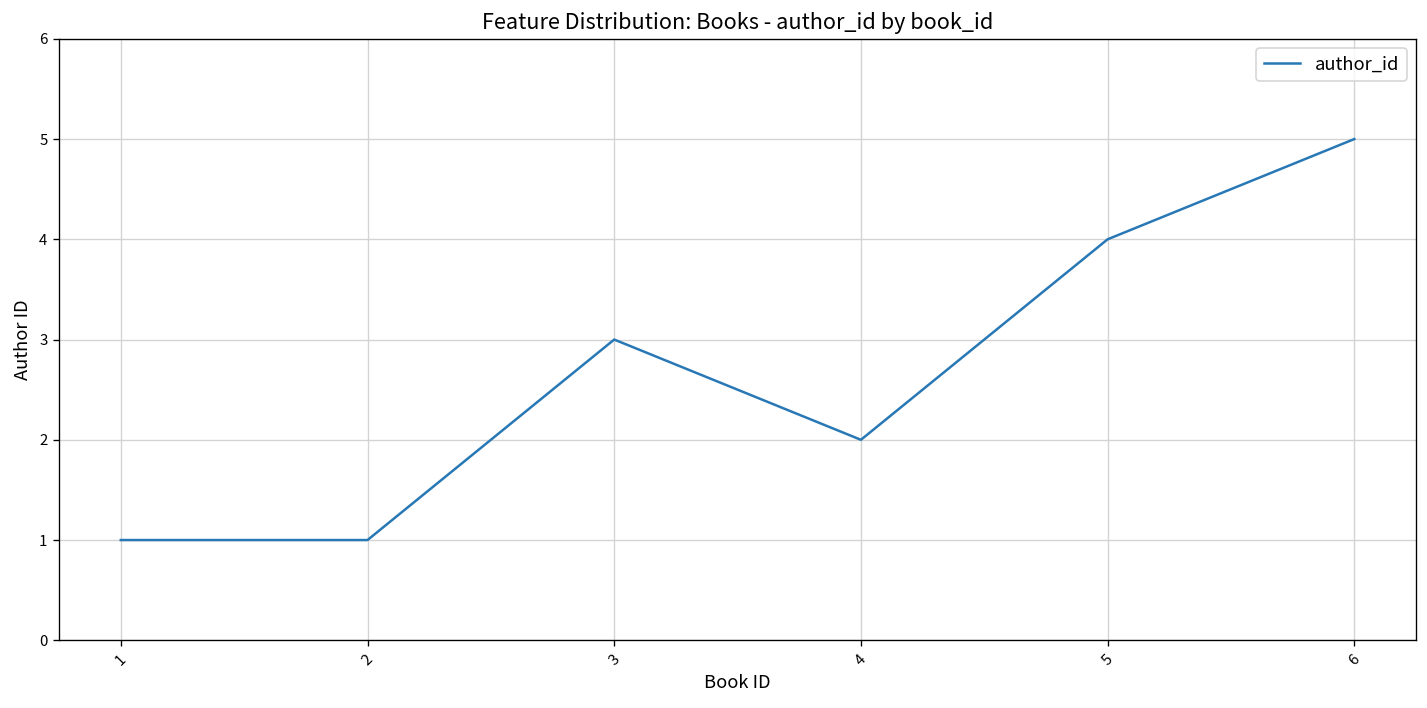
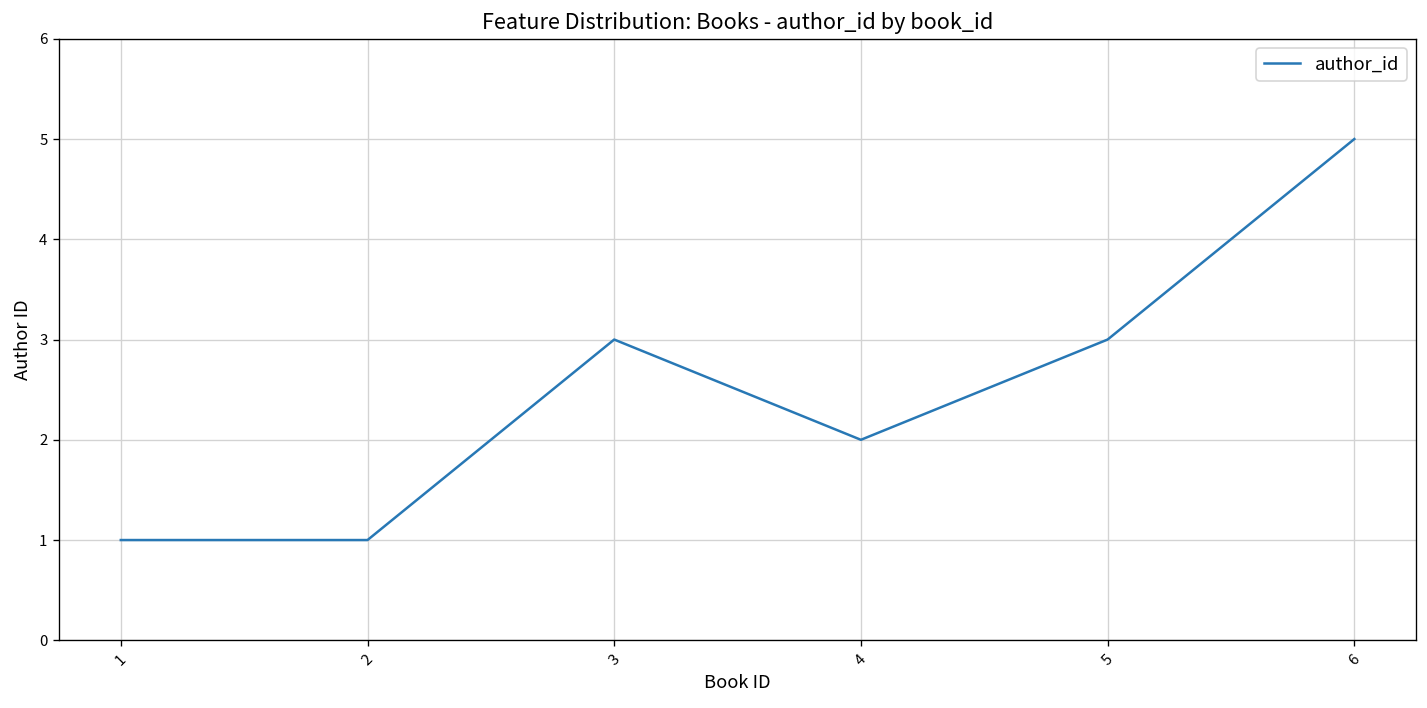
  {
    "1": 1,
    "2": 1,
    "3": 3,
    "4": 2,
-   "5": 4,
+   "5": 3,
    "6": 5
  }
